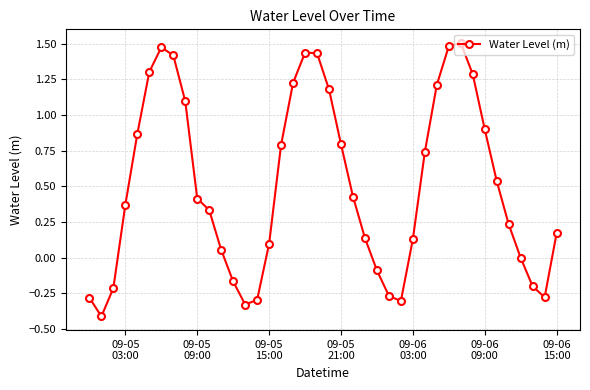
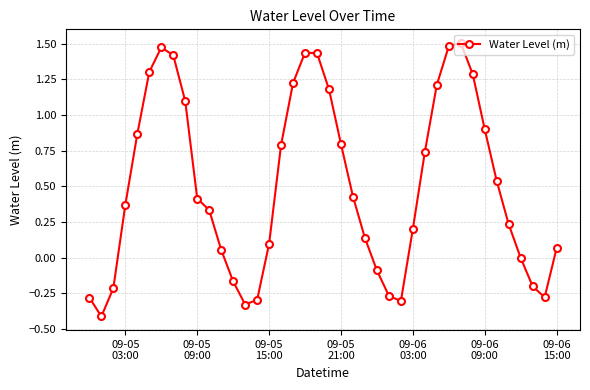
  {
    "09-05 03:00": 0.37,
    "09-05 09:00": 0.41,
    "09-05 15:00": 0.10,
    "09-05 21:00": 0.80,
-   "09-06 03:00": 0.13,
+   "09-06 03:00": 0.20,
    "09-06 09:00": 0.90,
-   "09-06 15:00": 0.17
+   "09-06 15:00": 0.07
  }
